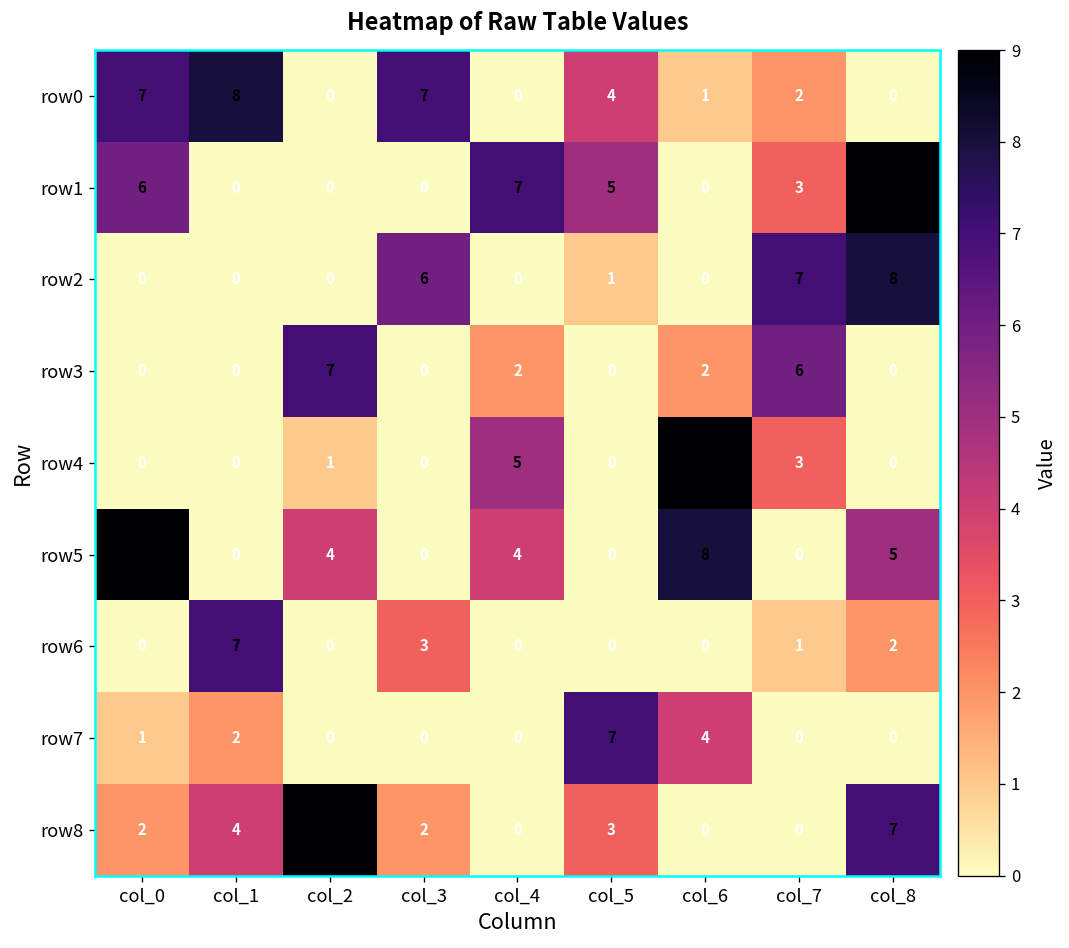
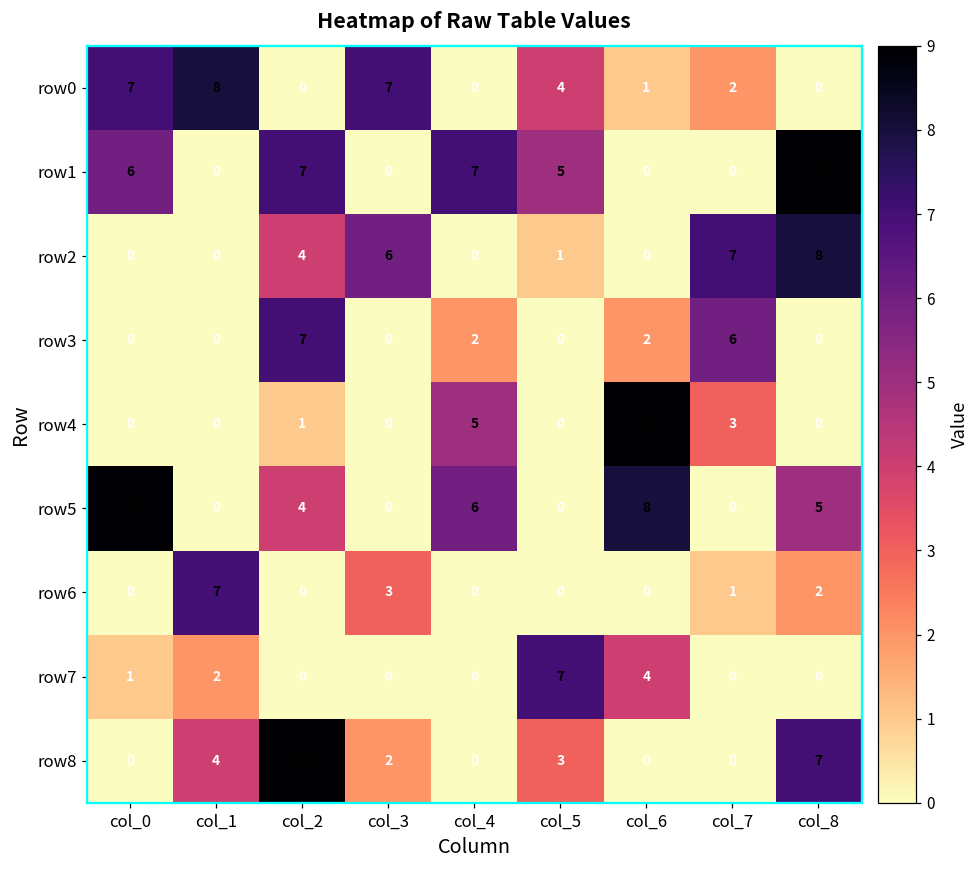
  {
    "row0": {
      "col_0": 7,
      "col_1": 8,
      "col_2": 0,
      "col_3": 7,
      "col_4": 0,
      "col_5": 4,
      "col_6": 1,
      "col_7": 2,
      "col_8": 0
    },
    "row1": {
      "col_0": 6,
      "col_1": 0,
-     "col_2": 0,
+     "col_2": 7,
      "col_3": 0,
      "col_4": 7,
      "col_5": 5,
      "col_6": 0,
-     "col_7": 3
+     "col_7": 0
    },
    "row2": {
      "col_0": 0,
      "col_1": 0,
-     "col_2": 0,
+     "col_2": 4,
      "col_3": 6,
      "col_4": 0,
      "col_5": 1,
      "col_6": 0,
      "col_7": 7,
      "col_8": 8
    },
    "row3": {
      "col_0": 0,
      "col_1": 0,
      "col_2": 7,
      "col_3": 0,
      "col_4": 2,
      "col_5": 0,
      "col_6": 2,
      "col_7": 6,
      "col_8": 0
    },
    "row4": {
      "col_0": 0,
      "col_1": 0,
      "col_2": 1,
      "col_3": 0,
      "col_4": 5,
      "col_5": 0,
      "col_7": 3,
      "col_8": 0
    },
    "row5": {
      "col_1": 0,
      "col_2": 4,
      "col_3": 0,
-     "col_4": 4,
+     "col_4": 6,
      "col_5": 0,
      "col_6": 8,
      "col_7": 0,
      "col_8": 5
    },
    "row6": {
      "col_0": 0,
      "col_1": 7,
      "col_2": 0,
      "col_3": 3,
      "col_4": 0,
      "col_5": 0,
      "col_6": 0,
      "col_7": 1,
      "col_8": 2
    },
    "row7": {
      "col_0": 1,
      "col_1": 2,
      "col_2": 0,
      "col_3": 0,
      "col_4": 0,
      "col_5": 7,
      "col_6": 4,
      "col_7": 0,
      "col_8": 0
    },
    "row8": {
-     "col_0": 2,
+     "col_0": 0,
      "col_1": 4,
      "col_3": 2,
      "col_4": 0,
      "col_5": 3,
      "col_6": 0,
      "col_7": 0,
      "col_8": 7
    }
  }
